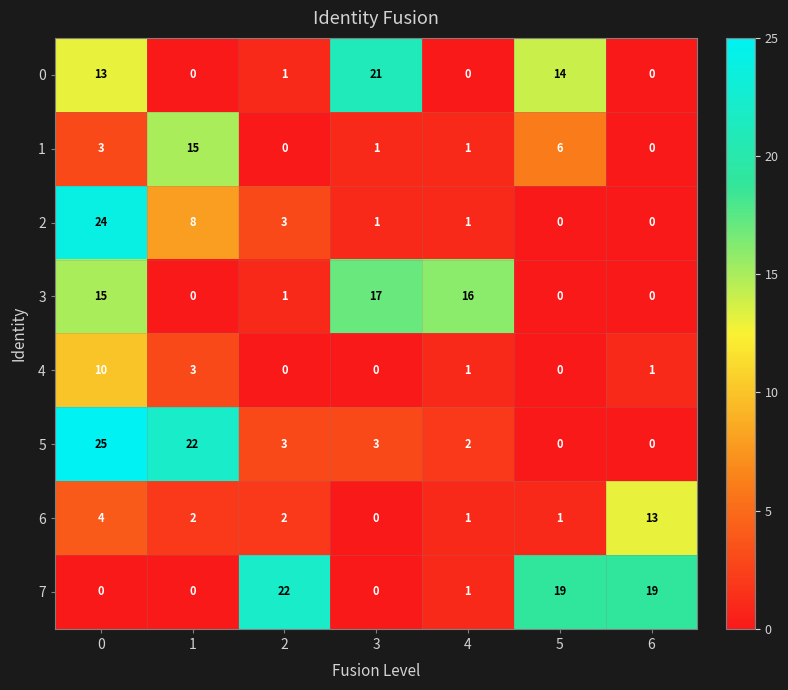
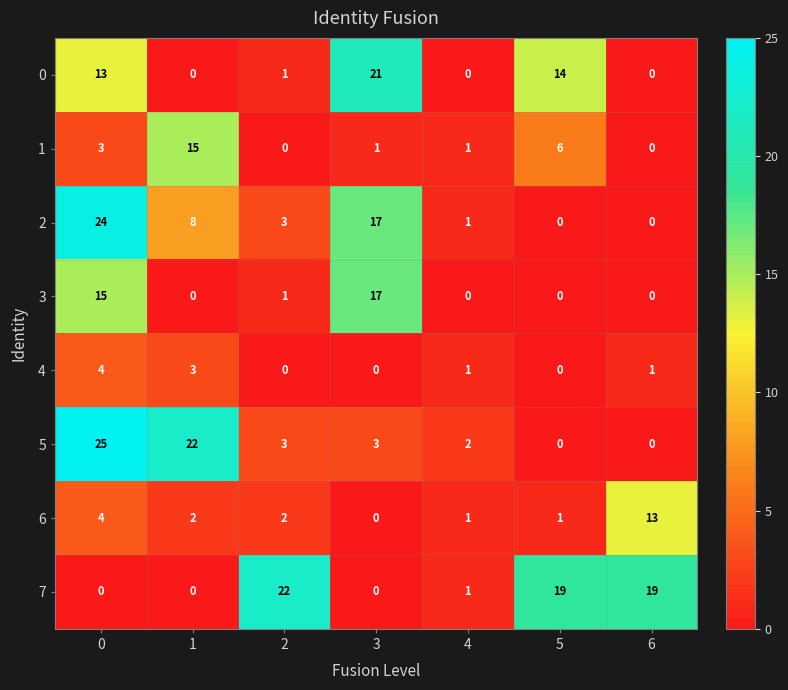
  {
    "0": {
      "0": 13,
      "1": 0,
      "2": 1,
      "3": 21,
      "4": 0,
      "5": 14,
      "6": 0
    },
    "1": {
      "0": 3,
      "1": 15,
      "2": 0,
      "3": 1,
      "4": 1,
      "5": 6,
      "6": 0
    },
    "2": {
      "0": 24,
      "1": 8,
      "2": 3,
-     "3": 1,
+     "3": 17,
      "4": 1,
      "5": 0,
      "6": 0
    },
    "3": {
      "0": 15,
      "1": 0,
      "2": 1,
      "3": 17,
-     "4": 16,
+     "4": 0,
      "5": 0,
      "6": 0
    },
    "4": {
-     "0": 10,
+     "0": 4,
      "1": 3,
      "2": 0,
      "3": 0,
      "4": 1,
      "5": 0,
      "6": 1
    },
    "5": {
      "0": 25,
      "1": 22,
      "2": 3,
      "3": 3,
      "4": 2,
      "5": 0,
      "6": 0
    },
    "6": {
      "0": 4,
      "1": 2,
      "2": 2,
      "3": 0,
      "4": 1,
      "5": 1,
      "6": 13
    },
    "7": {
      "0": 0,
      "1": 0,
      "2": 22,
      "3": 0,
      "4": 1,
      "5": 19,
      "6": 19
    }
  }
